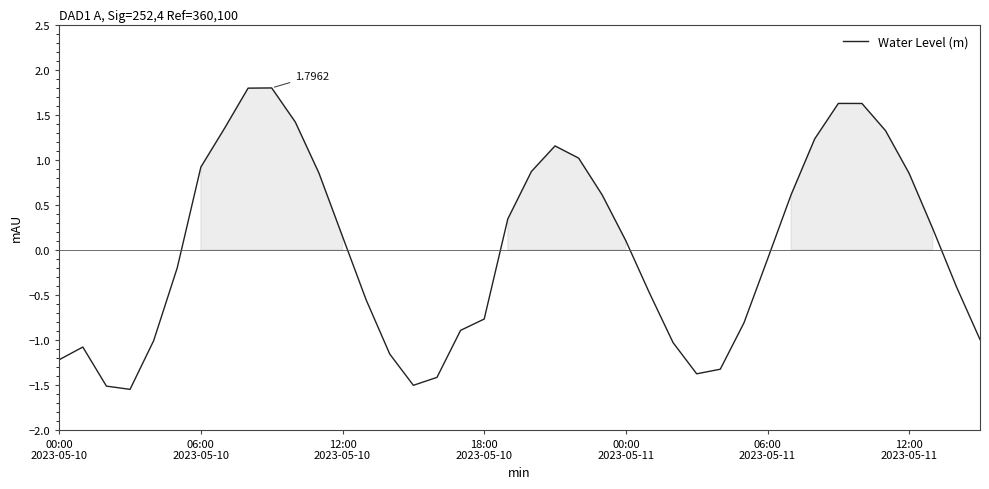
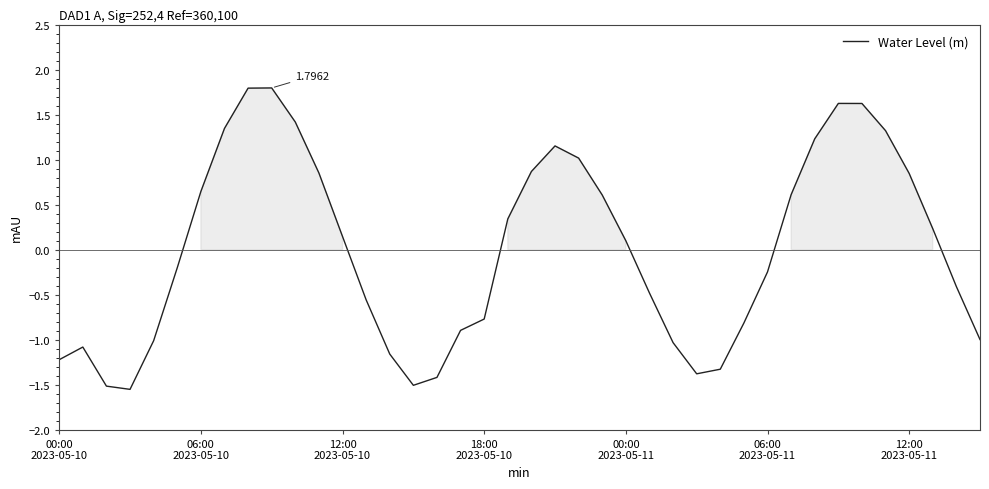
  {
    "00:00 2023-05-10": -1.2,
-   "06:00 2023-05-10": 0.9,
+   "06:00 2023-05-10": 0.6,
    "12:00 2023-05-10": 0.1,
    "18:00 2023-05-10": -0.8,
    "00:00 2023-05-11": 0.1,
-   "06:00 2023-05-11": -0.1,
+   "06:00 2023-05-11": -0.2,
    "12:00 2023-05-11": 0.8
  }
